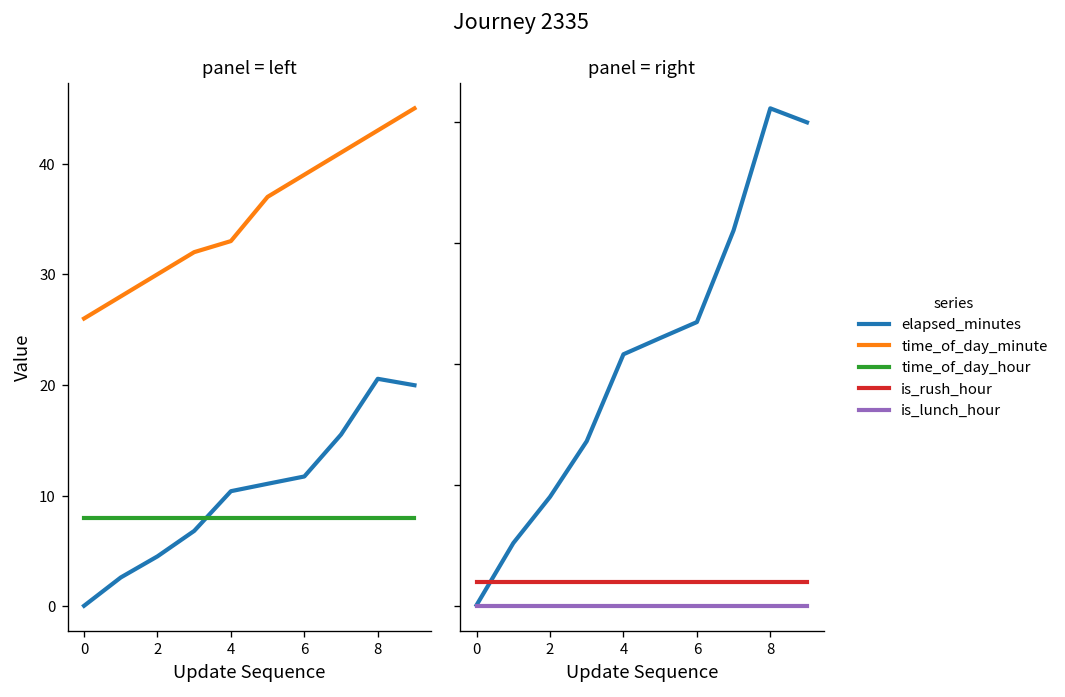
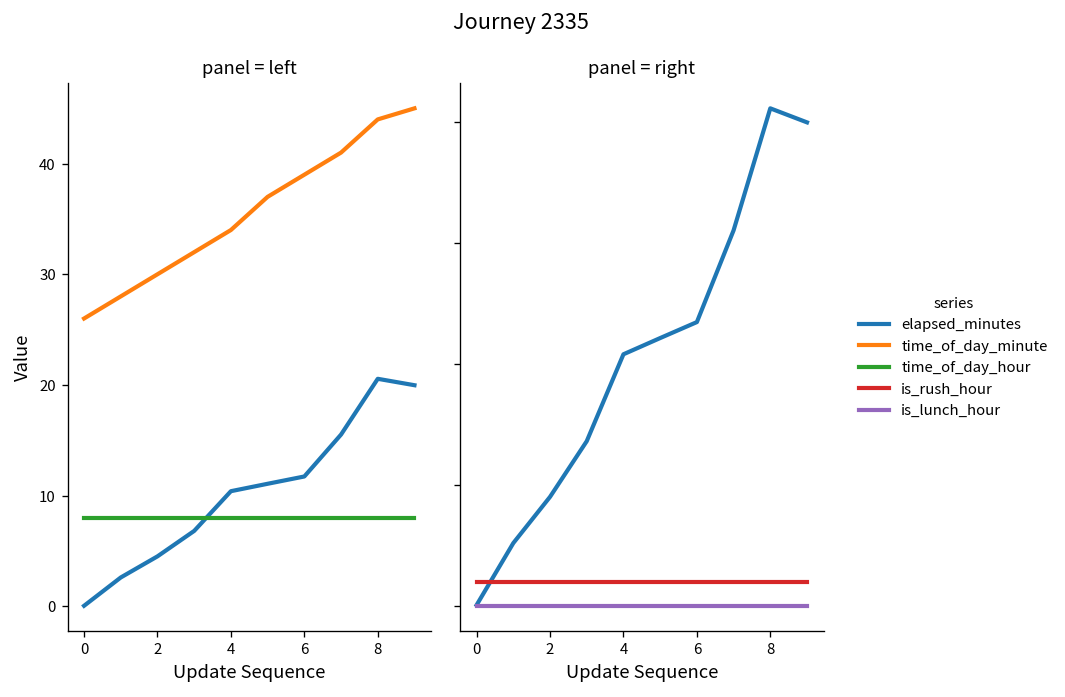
  {
    "panel = left": {
      "elapsed_minutes": {
        "0": 0,
        "2": 5,
        "4": 10,
        "6": 12,
        "8": 21
      },
      "time_of_day_minute": {
        "0": 26,
        "2": 30,
-       "4": 33,
+       "4": 34,
        "6": 39,
-       "8": 43
+       "8": 44
      },
      "time_of_day_hour": {
        "0": 8,
        "2": 8,
        "4": 8,
        "6": 8,
        "8": 8
      }
    }
  }
